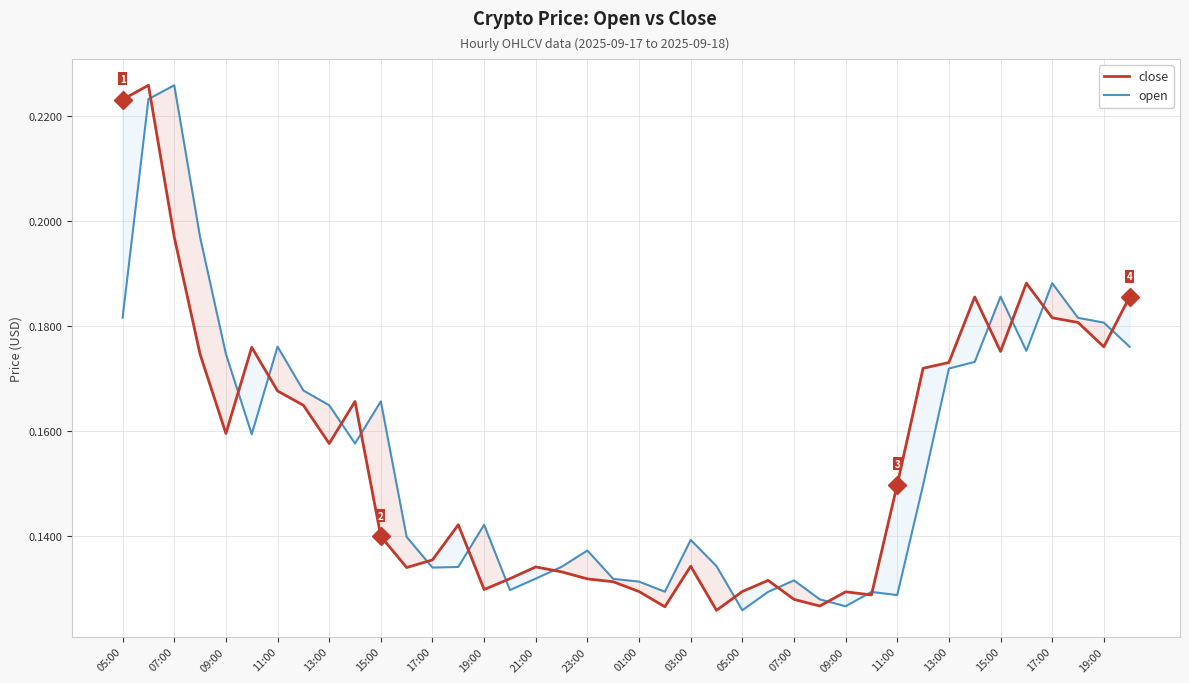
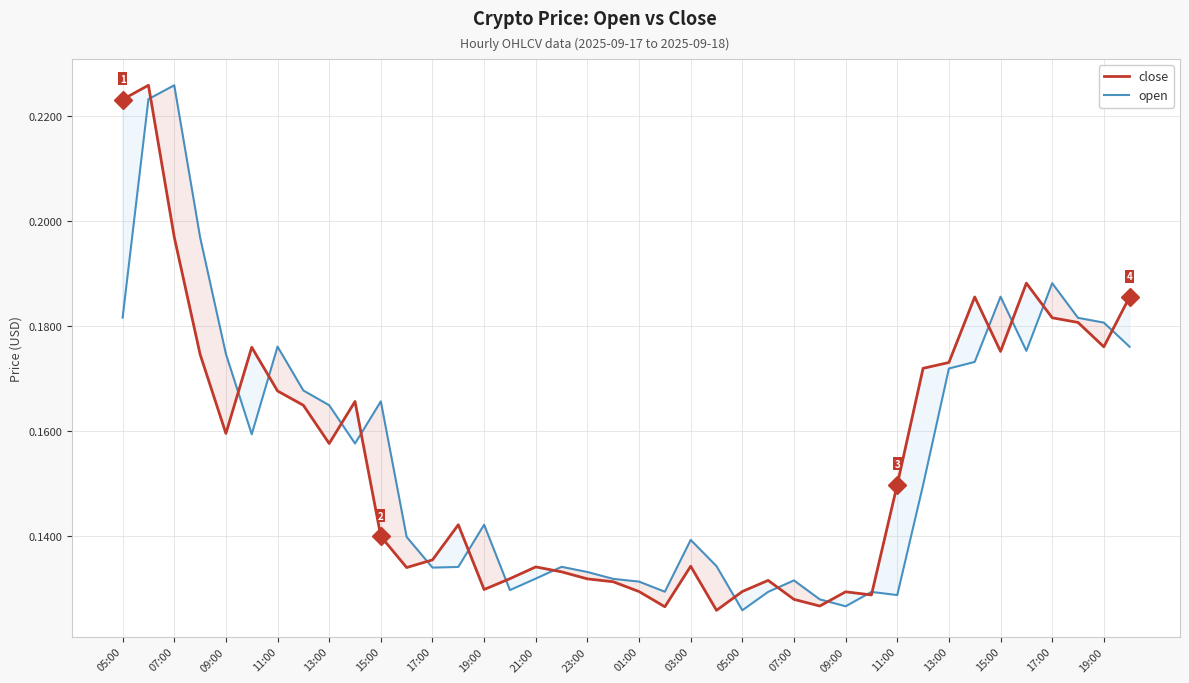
  {
    "open": {
      "21:00": 0.132,
-     "23:00": 0.137,
+     "23:00": 0.133,
      "01:00": 0.131,
      "03:00": 0.139
    }
  }
